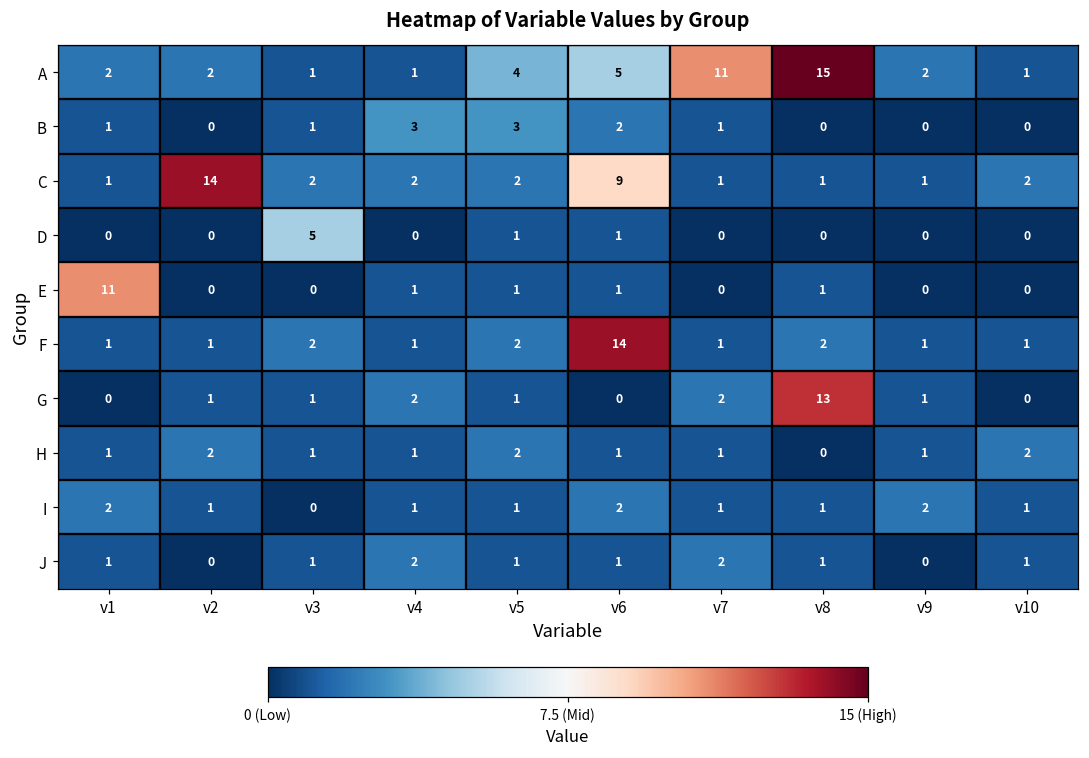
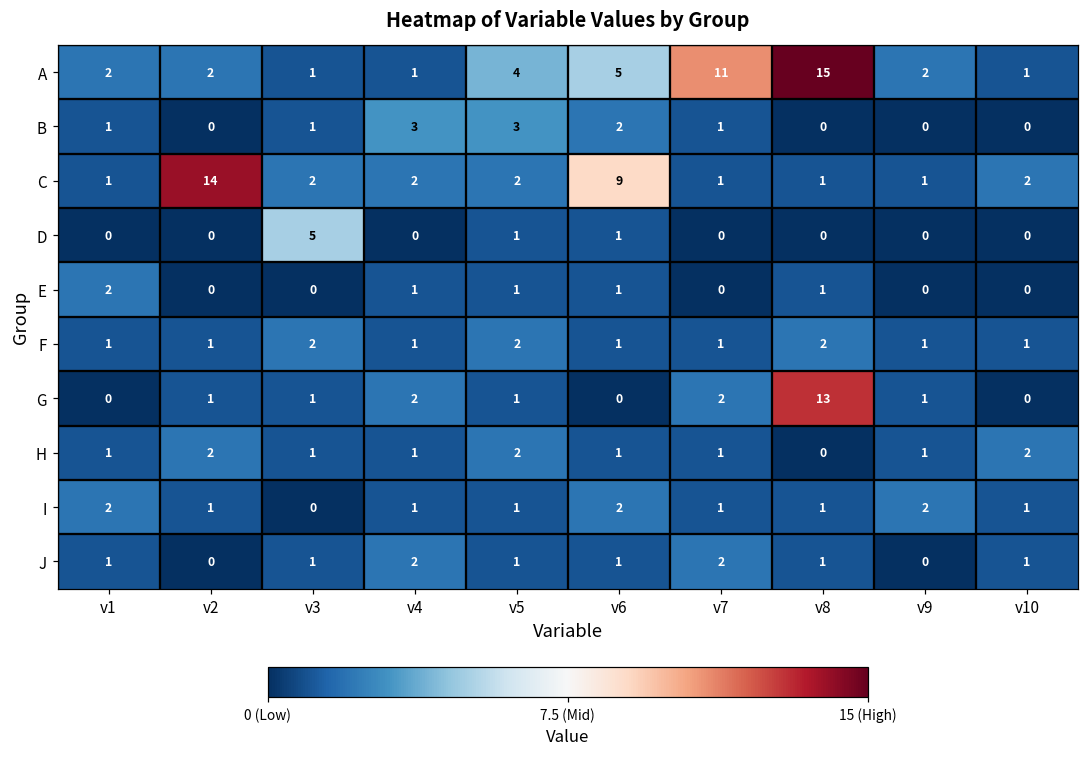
  {
    "A": {
      "v1": 2,
      "v2": 2,
      "v3": 1,
      "v4": 1,
      "v5": 4,
      "v6": 5,
      "v7": 11,
      "v8": 15,
      "v9": 2,
      "v10": 1
    },
    "B": {
      "v1": 1,
      "v2": 0,
      "v3": 1,
      "v4": 3,
      "v5": 3,
      "v6": 2,
      "v7": 1,
      "v8": 0,
      "v9": 0,
      "v10": 0
    },
    "C": {
      "v1": 1,
      "v2": 14,
      "v3": 2,
      "v4": 2,
      "v5": 2,
      "v6": 9,
      "v7": 1,
      "v8": 1,
      "v9": 1,
      "v10": 2
    },
    "D": {
      "v1": 0,
      "v2": 0,
      "v3": 5,
      "v4": 0,
      "v5": 1,
      "v6": 1,
      "v7": 0,
      "v8": 0,
      "v9": 0,
      "v10": 0
    },
    "E": {
-     "v1": 11,
+     "v1": 2,
      "v2": 0,
      "v3": 0,
      "v4": 1,
      "v5": 1,
      "v6": 1,
      "v7": 0,
      "v8": 1,
      "v9": 0,
      "v10": 0
    },
    "F": {
      "v1": 1,
      "v2": 1,
      "v3": 2,
      "v4": 1,
      "v5": 2,
-     "v6": 14,
+     "v6": 1,
      "v7": 1,
      "v8": 2,
      "v9": 1,
      "v10": 1
    },
    "G": {
      "v1": 0,
      "v2": 1,
      "v3": 1,
      "v4": 2,
      "v5": 1,
      "v6": 0,
      "v7": 2,
      "v8": 13,
      "v9": 1,
      "v10": 0
    },
    "H": {
      "v1": 1,
      "v2": 2,
      "v3": 1,
      "v4": 1,
      "v5": 2,
      "v6": 1,
      "v7": 1,
      "v8": 0,
      "v9": 1,
      "v10": 2
    },
    "I": {
      "v1": 2,
      "v2": 1,
      "v3": 0,
      "v4": 1,
      "v5": 1,
      "v6": 2,
      "v7": 1,
      "v8": 1,
      "v9": 2,
      "v10": 1
    },
    "J": {
      "v1": 1,
      "v2": 0,
      "v3": 1,
      "v4": 2,
      "v5": 1,
      "v6": 1,
      "v7": 2,
      "v8": 1,
      "v9": 0,
      "v10": 1
    }
  }
